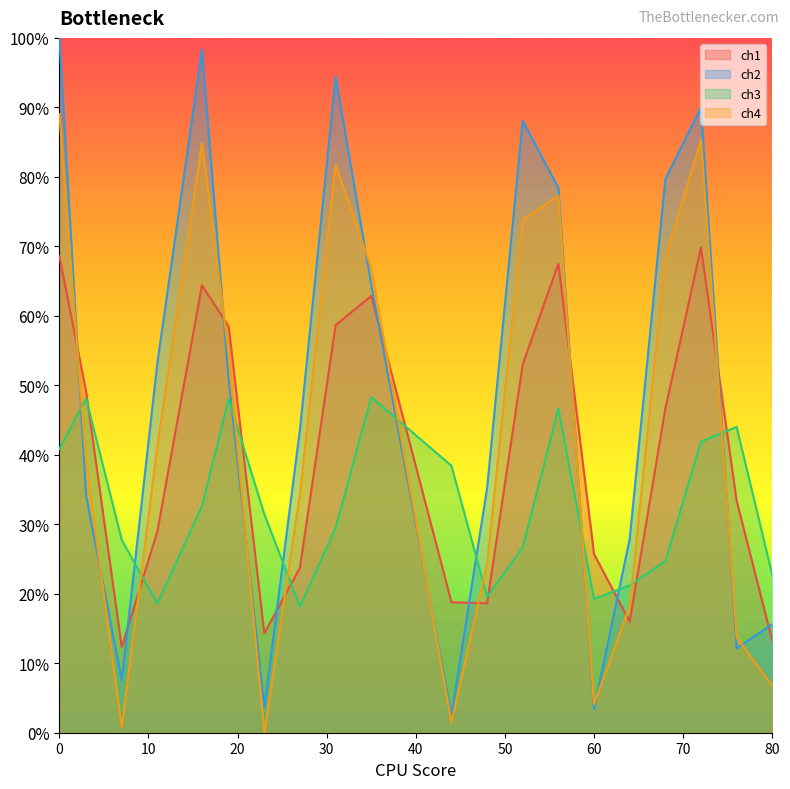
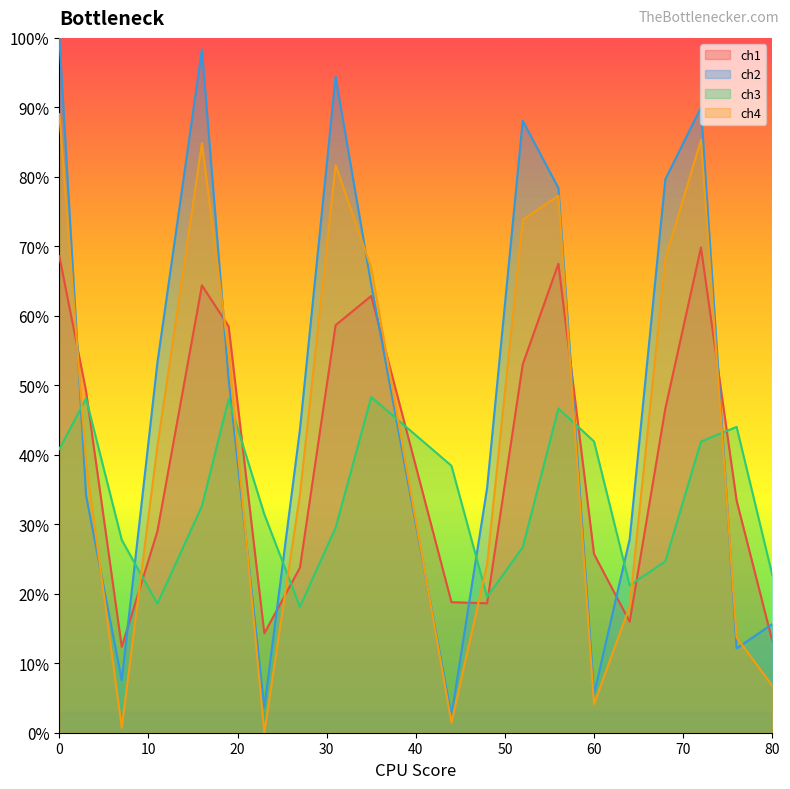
  {
    "ch2": {
      "0": "100%",
-     "60": "3%",
+     "60": "6%",
      "80": "16%"
    },
    "ch3": {
      "0": "41%",
-     "60": "19%",
+     "60": "42%",
      "80": "23%"
    }
  }
